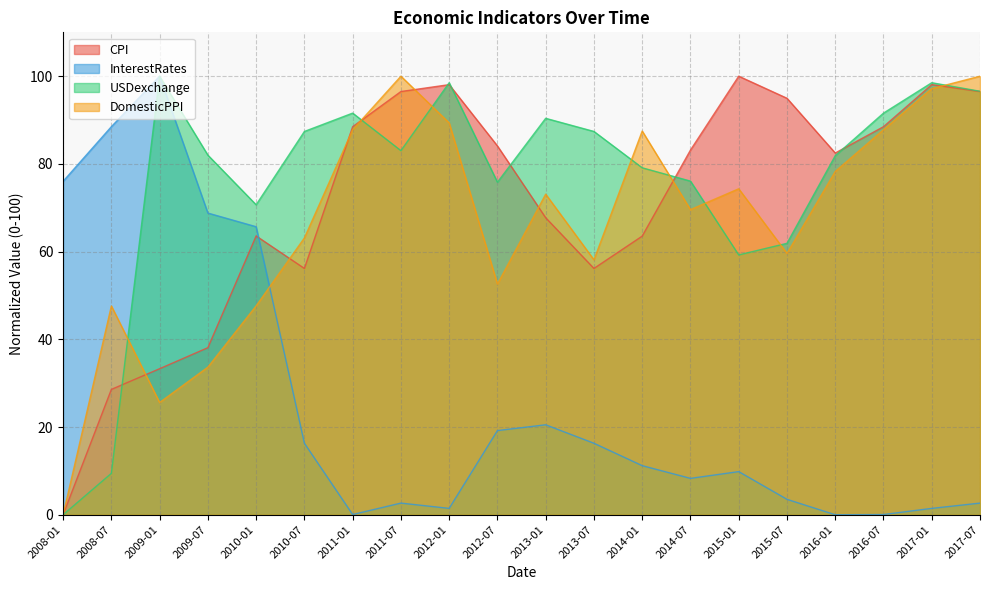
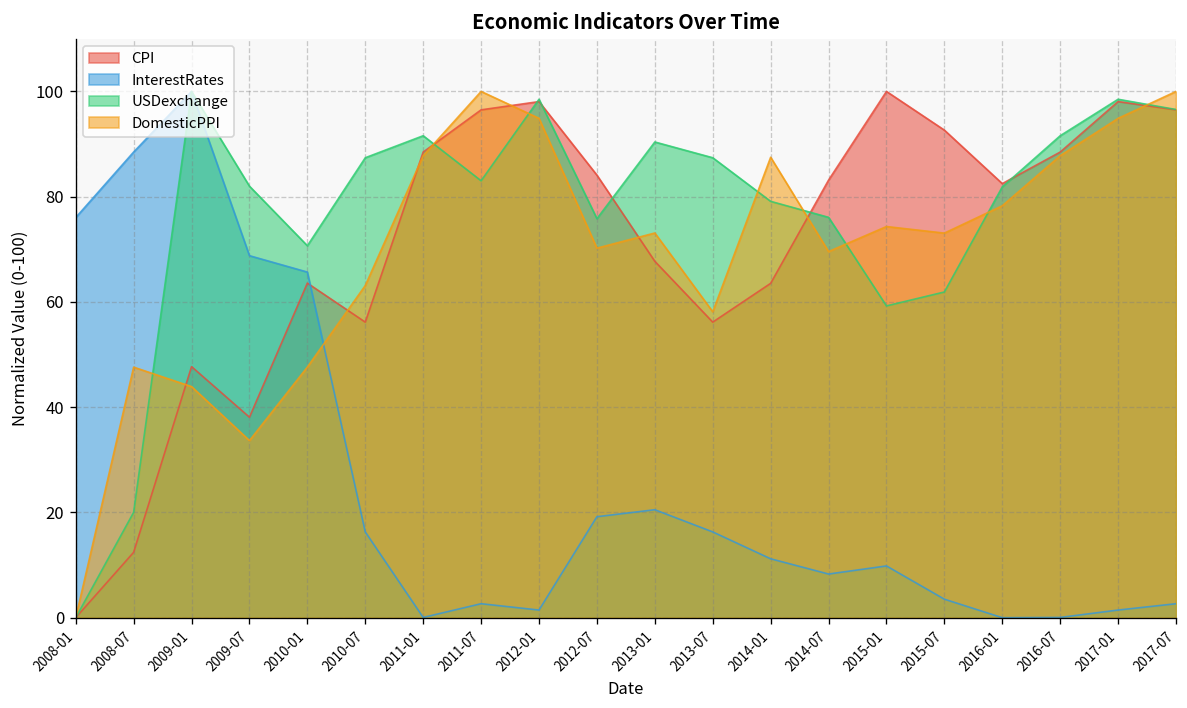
  {
    "CPI": {
-     "2008-07": 29,
-     "2009-01": 33,
+     "2008-07": 12,
+     "2009-01": 48,
      "2009-07": 38,
      "2010-01": 64,
      "2010-07": 56,
      "2011-01": 88,
      "2011-07": 97,
      "2012-07": 84,
      "2013-01": 68,
      "2013-07": 56,
      "2014-01": 64,
      "2014-07": 83,
      "2015-01": 100,
-     "2015-07": 95,
+     "2015-07": 93,
      "2016-01": 82,
      "2016-07": 88
    },
    "InterestRates": {
      "2008-01": 76,
      "2008-07": 88,
      "2009-07": 69,
      "2010-01": 66,
      "2010-07": 16,
      "2011-01": 0,
      "2011-07": 3,
      "2012-01": 1,
      "2012-07": 19,
      "2013-01": 21,
      "2013-07": 16,
      "2014-01": 11,
      "2014-07": 8,
      "2015-01": 10,
      "2015-07": 4,
      "2016-01": 0,
      "2016-07": 0,
      "2017-01": 1,
      "2017-07": 3
    },
    "USDexchange": {
-     "2008-07": 9,
+     "2008-07": 20,
      "2009-07": 82,
      "2010-01": 71,
      "2010-07": 87,
      "2011-01": 92,
      "2011-07": 83,
      "2012-07": 76,
      "2013-01": 90,
      "2013-07": 87,
      "2014-01": 79,
      "2014-07": 76,
      "2015-01": 59,
      "2015-07": 62,
      "2016-01": 82,
      "2016-07": 92
    },
    "DomesticPPI": {
      "2008-07": 48,
-     "2009-01": 26,
+     "2009-01": 44,
      "2009-07": 34,
      "2010-01": 48,
      "2010-07": 63,
      "2011-01": 88,
      "2011-07": 100,
-     "2012-01": 89,
-     "2012-07": 53,
+     "2012-01": 95,
+     "2012-07": 70,
      "2013-01": 73,
      "2013-07": 58,
      "2014-01": 87,
      "2014-07": 70,
      "2015-01": 74,
-     "2015-07": 60,
+     "2015-07": 73,
      "2016-01": 78,
      "2016-07": 88,
-     "2017-01": 97,
+     "2017-01": 95,
      "2017-07": 100
    }
  }
